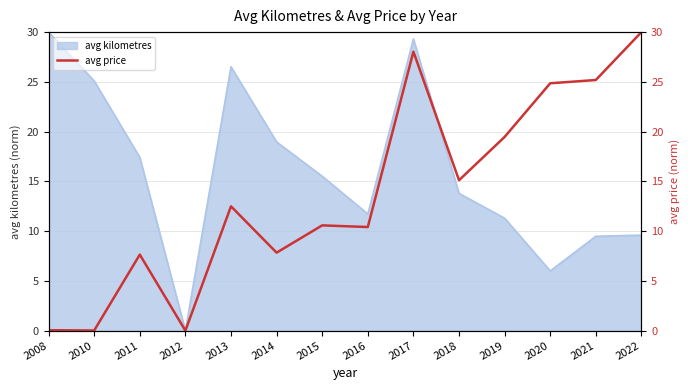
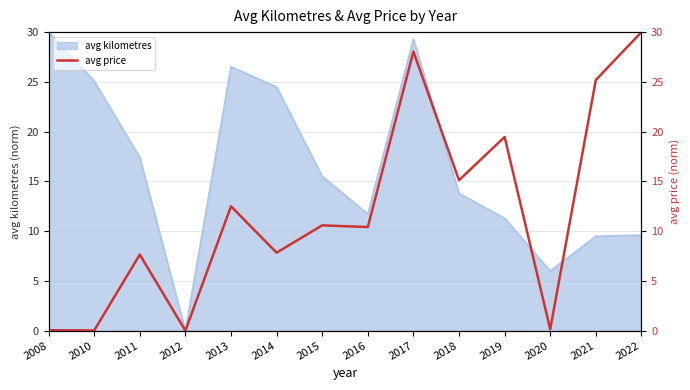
  {
    "avg kilometres": {
      "2008": 30,
      "2010": 25,
      "2011": 17,
      "2012": 0,
      "2013": 27,
-     "2014": 19,
+     "2014": 24,
      "2015": 16,
      "2016": 12,
      "2017": 29,
      "2018": 14,
      "2019": 11,
      "2020": 6,
      "2021": 9,
      "2022": 10
    },
    "avg price": {
      "2008": 0,
      "2010": 0,
      "2011": 8,
      "2012": 0,
      "2013": 12,
      "2014": 8,
      "2015": 11,
      "2016": 10,
      "2017": 28,
      "2018": 15,
      "2019": 19,
-     "2020": 25,
+     "2020": 0,
      "2021": 25,
      "2022": 30
    }
  }
